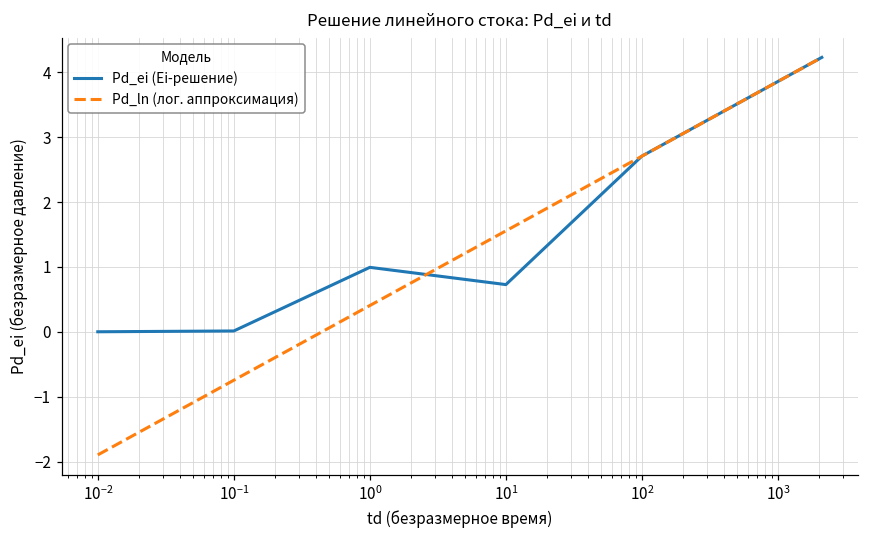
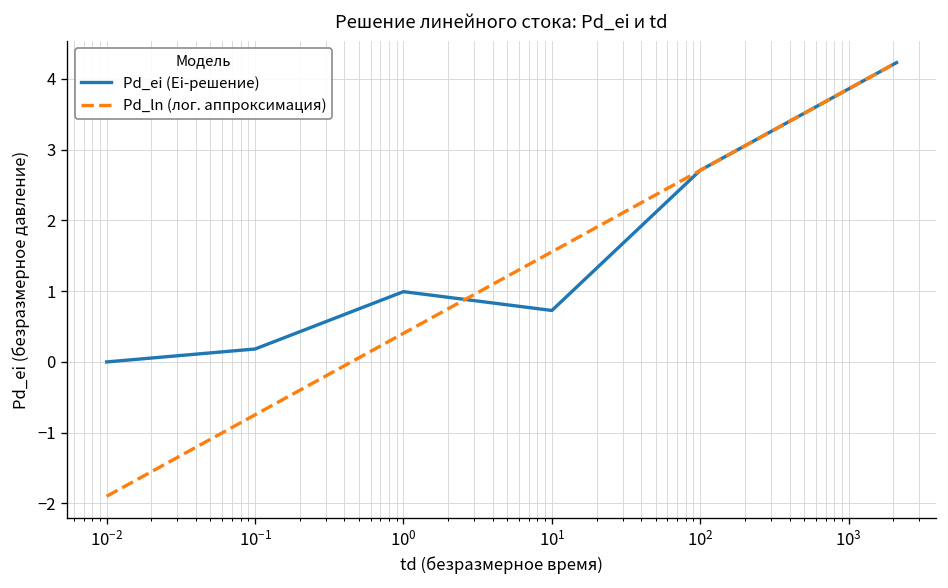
  {
    "Pd_ei (Ei-решение)": {
      "10^-2": 0.0,
-     "10^-1": 0.0,
+     "10^-1": 0.2,
      "10^0": 1.0,
      "10^1": 0.7
    },
    "Pd_ln (лог. аппроксимация)": {
      "10^-2": -1.9,
      "10^-1": -0.7,
      "10^0": 0.4,
      "10^1": 1.6
    }
  }
